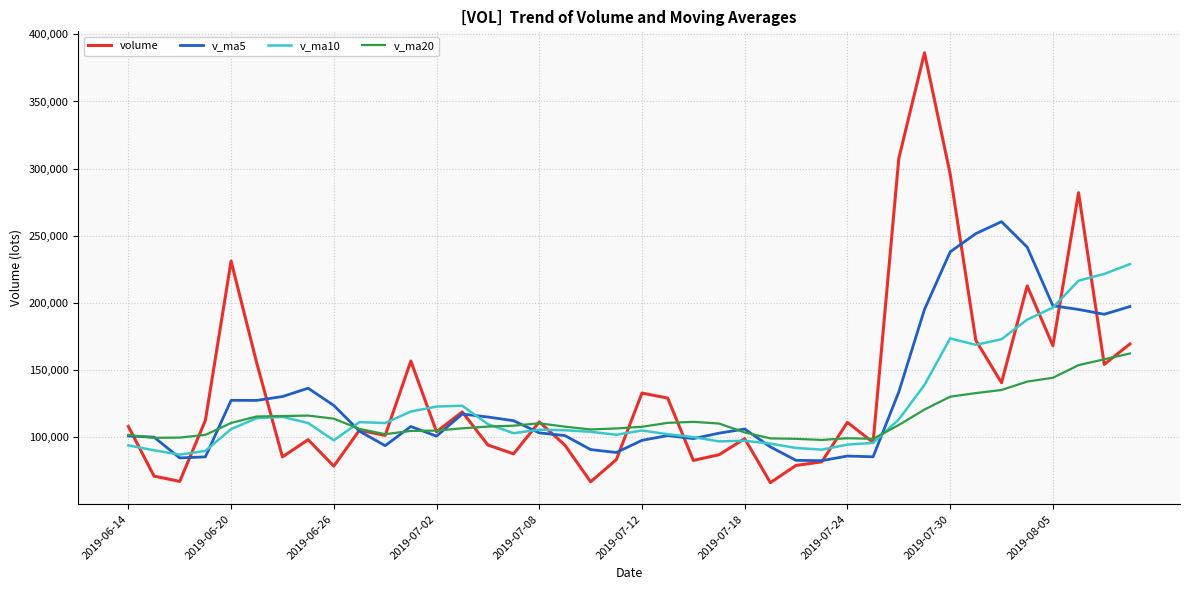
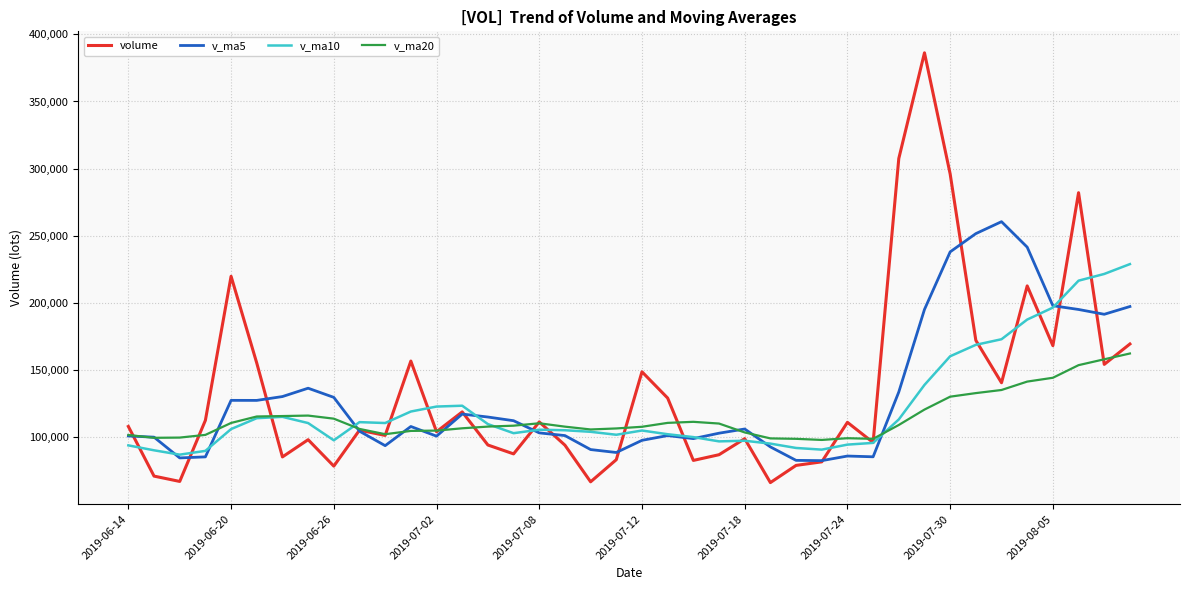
  {
    "volume": {
      "2019-06-14": "108,000",
-     "2019-06-20": "231,000",
+     "2019-06-20": "220,000",
      "2019-06-26": "79,000",
-     "2019-07-12": "133,000",
+     "2019-07-12": "149,000",
      "2019-07-24": "111,000",
      "2019-07-30": "296,000",
      "2019-08-05": "168,000"
    },
    "v_ma5": {
      "2019-06-20": "128,000",
-     "2019-06-26": "124,000",
+     "2019-06-26": "130,000",
      "2019-07-02": "101,000",
      "2019-07-08": "103,000",
      "2019-07-12": "98,000",
      "2019-07-18": "106,000",
      "2019-07-24": "86,000",
      "2019-07-30": "238,000"
    },
    "v_ma10": {
      "2019-06-14": "94,000",
      "2019-06-20": "106,000",
      "2019-06-26": "98,000",
      "2019-07-02": "123,000",
      "2019-07-08": "106,000",
      "2019-07-12": "105,000",
      "2019-07-24": "95,000",
-     "2019-07-30": "174,000"
+     "2019-07-30": "160,000"
    },
    "v_ma20": {
      "2019-06-20": "111,000",
      "2019-06-26": "114,000",
      "2019-07-12": "108,000",
      "2019-07-18": "104,000",
      "2019-07-24": "99,000",
      "2019-07-30": "130,000",
      "2019-08-05": "144,000"
    }
  }
